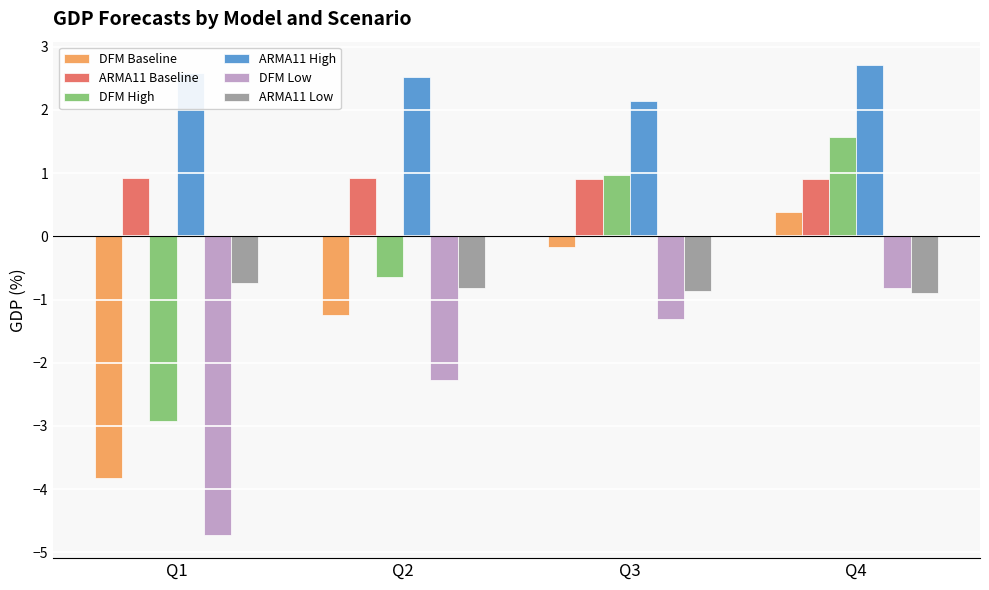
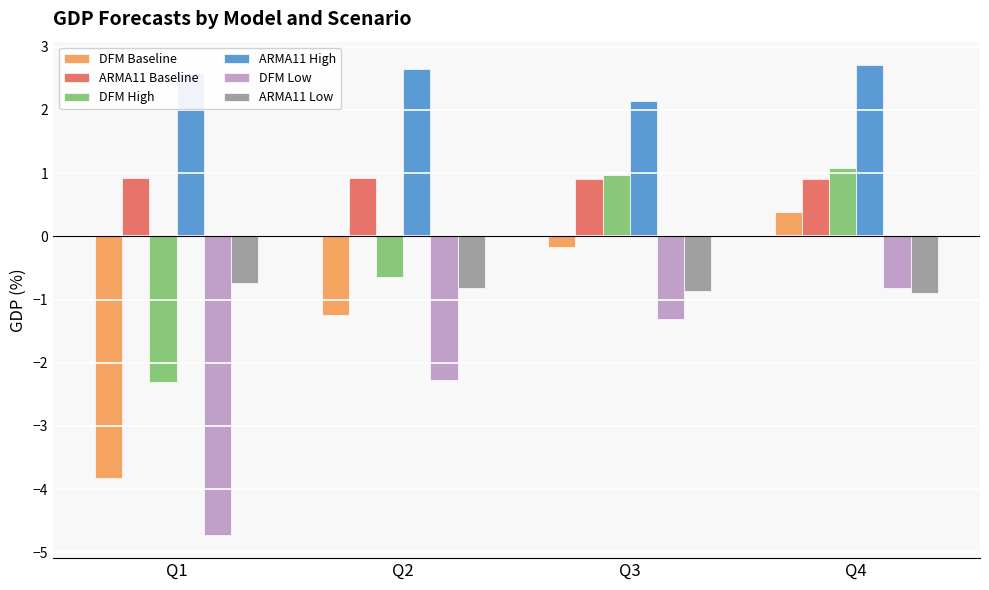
  {
    "DFM High": {
-     "Q1": -2.9,
+     "Q1": -2.3,
      "Q2": -0.6,
      "Q3": 1.0,
-     "Q4": 1.6
+     "Q4": 1.1
    },
    "ARMA11 High": {
-     "Q2": 2.5,
+     "Q2": 2.6,
      "Q3": 2.1,
      "Q4": 2.7
    }
  }
